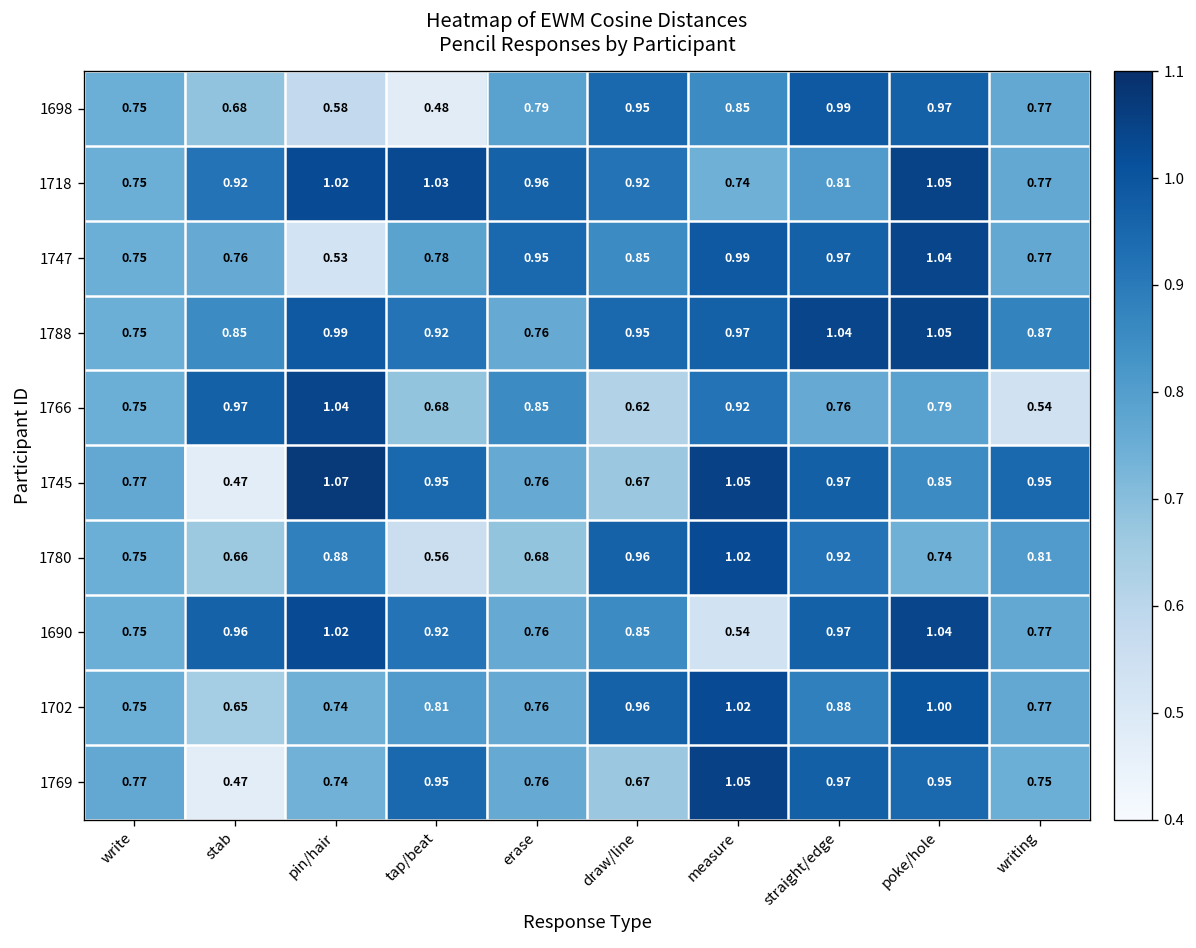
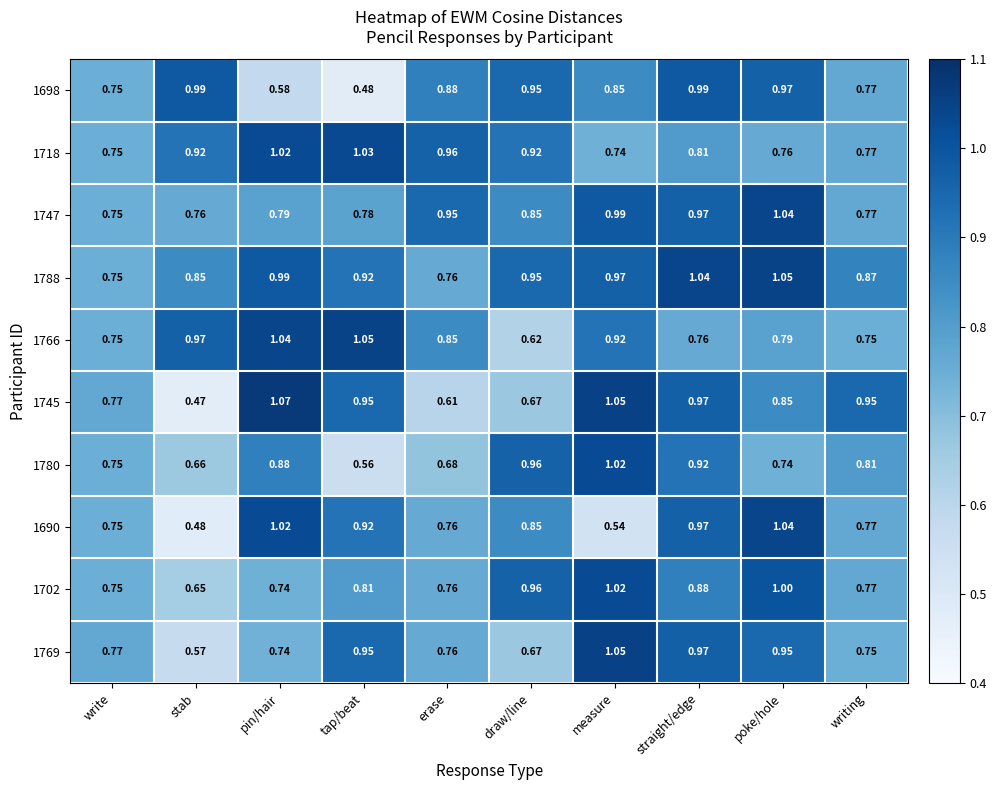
  {
    "1698": {
      "write": 0.75,
-     "stab": 0.68,
+     "stab": 0.99,
      "pin/hair": 0.58,
      "tap/beat": 0.48,
-     "erase": 0.79,
+     "erase": 0.88,
      "draw/line": 0.95,
      "measure": 0.85,
      "straight/edge": 0.99,
      "poke/hole": 0.97,
      "writing": 0.77
    },
    "1718": {
      "write": 0.75,
      "stab": 0.92,
      "pin/hair": 1.02,
      "tap/beat": 1.03,
      "erase": 0.96,
      "draw/line": 0.92,
      "measure": 0.74,
      "straight/edge": 0.81,
-     "poke/hole": 1.05,
+     "poke/hole": 0.76,
      "writing": 0.77
    },
    "1747": {
      "write": 0.75,
      "stab": 0.76,
-     "pin/hair": 0.53,
+     "pin/hair": 0.79,
      "tap/beat": 0.78,
      "erase": 0.95,
      "draw/line": 0.85,
      "measure": 0.99,
      "straight/edge": 0.97,
      "poke/hole": 1.04,
      "writing": 0.77
    },
    "1788": {
      "write": 0.75,
      "stab": 0.85,
      "pin/hair": 0.99,
      "tap/beat": 0.92,
      "erase": 0.76,
      "draw/line": 0.95,
      "measure": 0.97,
      "straight/edge": 1.04,
      "poke/hole": 1.05,
      "writing": 0.87
    },
    "1766": {
      "write": 0.75,
      "stab": 0.97,
      "pin/hair": 1.04,
-     "tap/beat": 0.68,
+     "tap/beat": 1.05,
      "erase": 0.85,
      "draw/line": 0.62,
      "measure": 0.92,
      "straight/edge": 0.76,
      "poke/hole": 0.79,
-     "writing": 0.54
+     "writing": 0.75
    },
    "1745": {
      "write": 0.77,
      "stab": 0.47,
      "pin/hair": 1.07,
      "tap/beat": 0.95,
-     "erase": 0.76,
+     "erase": 0.61,
      "draw/line": 0.67,
      "measure": 1.05,
      "straight/edge": 0.97,
      "poke/hole": 0.85,
      "writing": 0.95
    },
    "1780": {
      "write": 0.75,
      "stab": 0.66,
      "pin/hair": 0.88,
      "tap/beat": 0.56,
      "erase": 0.68,
      "draw/line": 0.96,
      "measure": 1.02,
      "straight/edge": 0.92,
      "poke/hole": 0.74,
      "writing": 0.81
    },
    "1690": {
      "write": 0.75,
-     "stab": 0.96,
+     "stab": 0.48,
      "pin/hair": 1.02,
      "tap/beat": 0.92,
      "erase": 0.76,
      "draw/line": 0.85,
      "measure": 0.54,
      "straight/edge": 0.97,
      "poke/hole": 1.04,
      "writing": 0.77
    },
    "1702": {
      "write": 0.75,
      "stab": 0.65,
      "pin/hair": 0.74,
      "tap/beat": 0.81,
      "erase": 0.76,
      "draw/line": 0.96,
      "measure": 1.02,
      "straight/edge": 0.88,
      "poke/hole": 1.00,
      "writing": 0.77
    },
    "1769": {
      "write": 0.77,
-     "stab": 0.47,
+     "stab": 0.57,
      "pin/hair": 0.74,
      "tap/beat": 0.95,
      "erase": 0.76,
      "draw/line": 0.67,
      "measure": 1.05,
      "straight/edge": 0.97,
      "poke/hole": 0.95,
      "writing": 0.75
    }
  }
